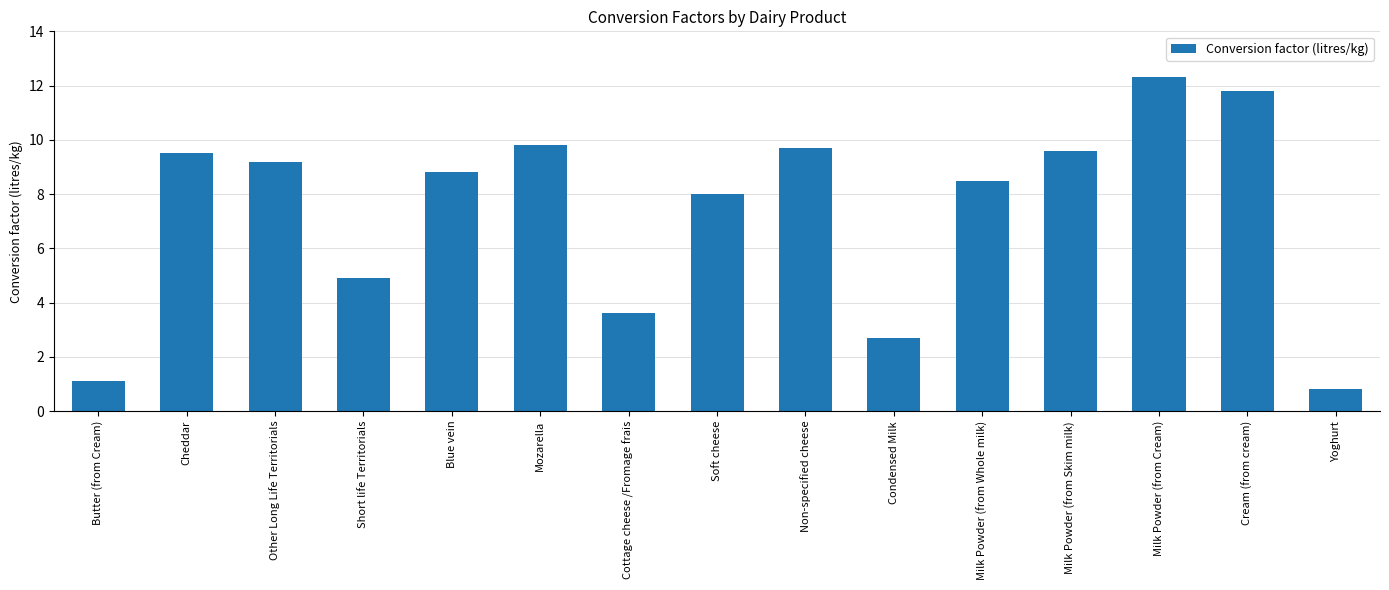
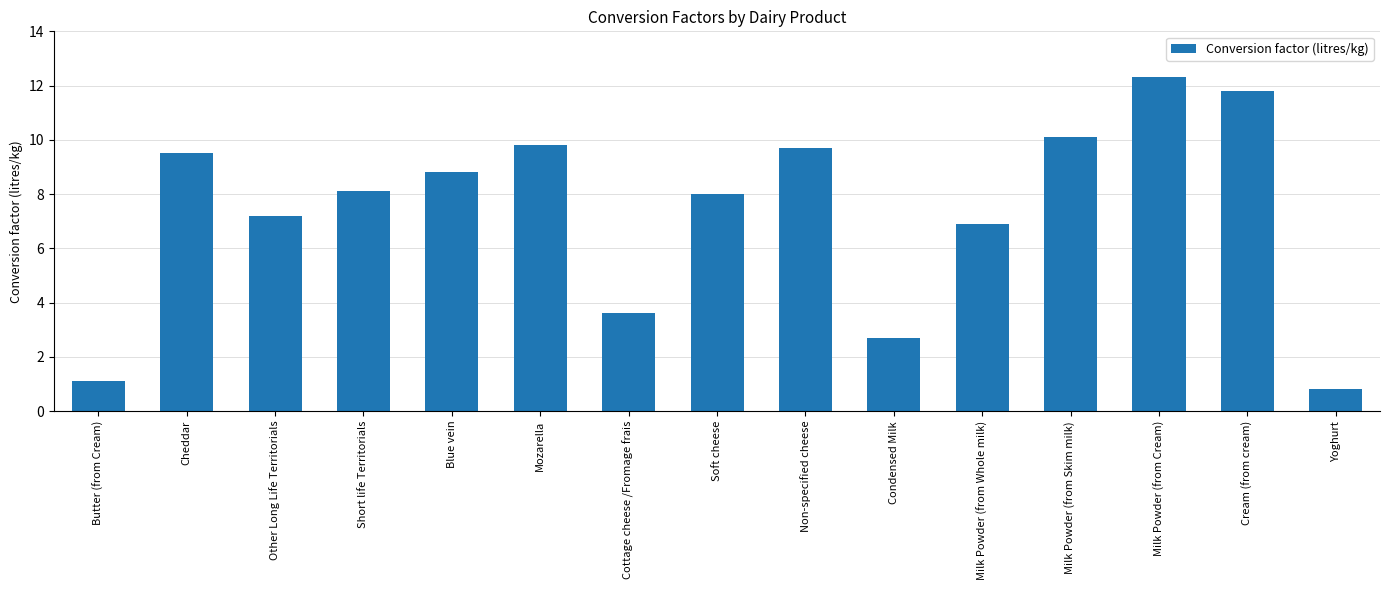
  {
    "Butter (from Cream)": 1.1,
    "Cheddar": 9.5,
-   "Other Long Life Territorials": 9.2,
-   "Short life Territorials": 4.9,
+   "Other Long Life Territorials": 7.2,
+   "Short life Territorials": 8.1,
    "Blue vein": 8.8,
    "Mozarella": 9.8,
    "Cottage cheese /Fromage frais": 3.6,
    "Soft cheese": 8.0,
    "Non-specified cheese": 9.7,
    "Condensed Milk": 2.7,
-   "Milk Powder (from Whole milk)": 8.5,
-   "Milk Powder (from Skim milk)": 9.6,
+   "Milk Powder (from Whole milk)": 6.9,
+   "Milk Powder (from Skim milk)": 10.1,
    "Milk Powder (from Cream)": 12.3,
    "Cream (from cream)": 11.8,
    "Yoghurt": 0.8
  }
